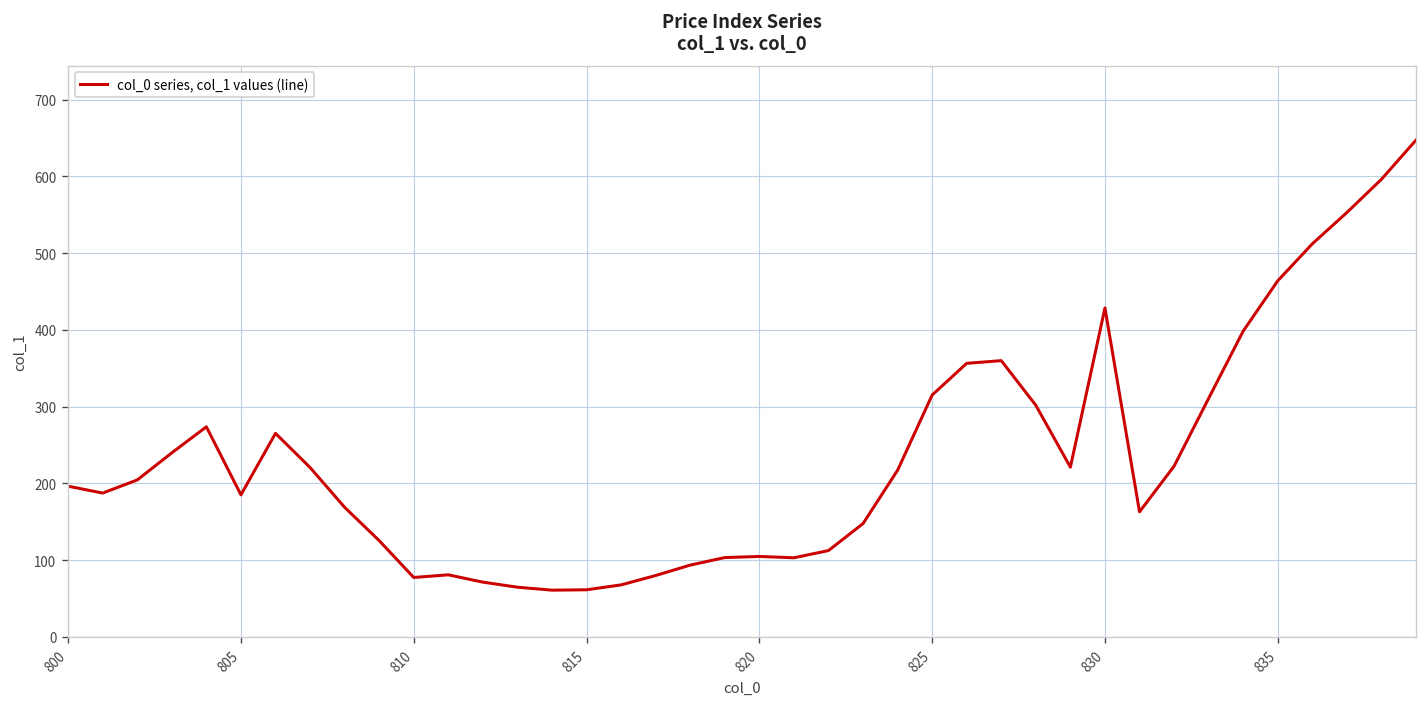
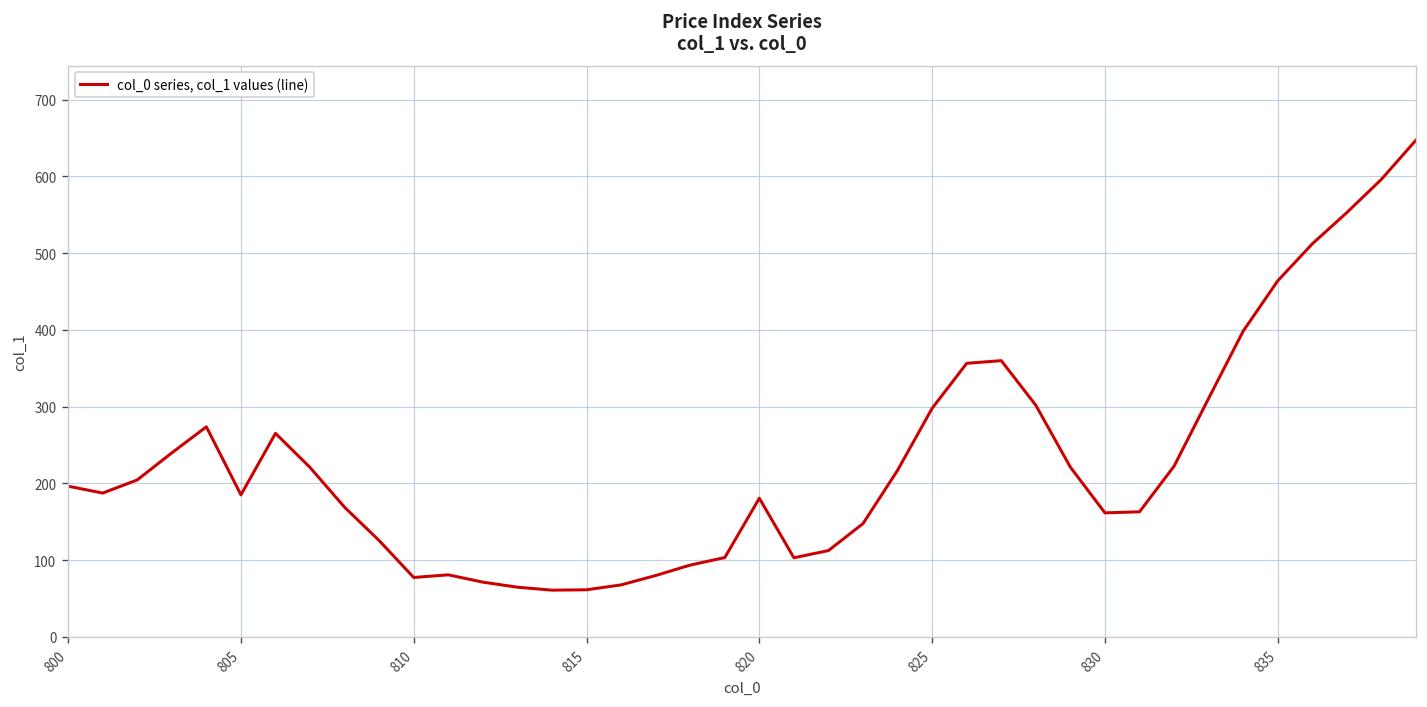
  {
    "800": 200,
    "805": 190,
    "810": 80,
    "815": 60,
-   "820": 100,
-   "825": 320,
-   "830": 430,
+   "820": 180,
+   "825": 300,
+   "830": 160,
    "835": 460
  }
